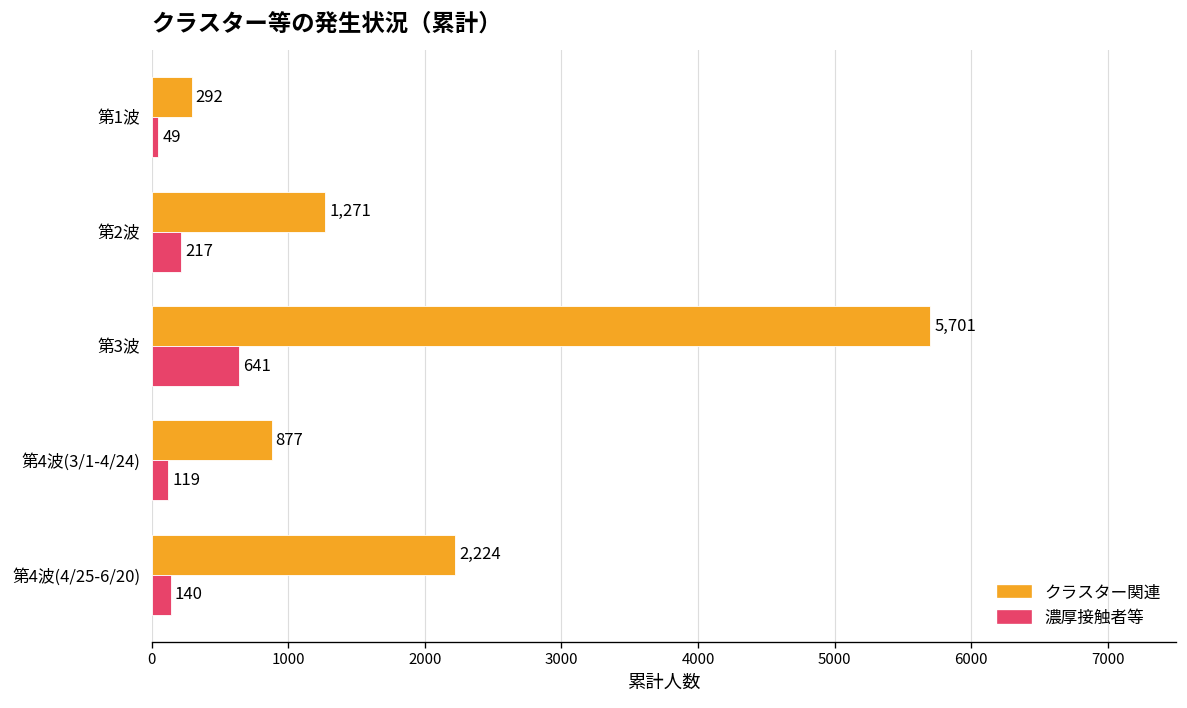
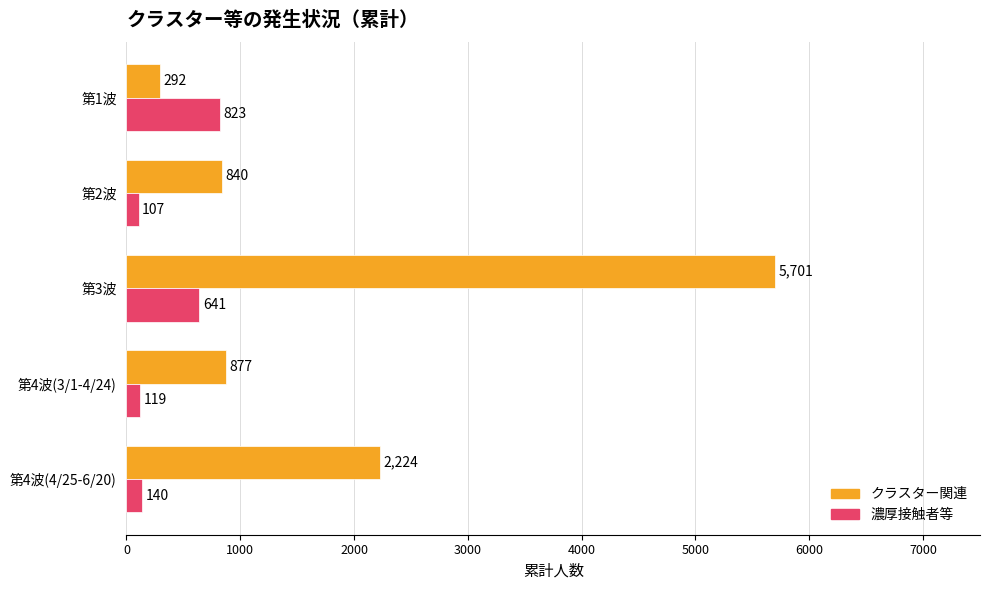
  {
    "クラスター関連": {
      "第1波": "292",
-     "第2波": "1,271",
+     "第2波": "840",
      "第3波": "5,701",
      "第4波(3/1-4/24)": "877",
      "第4波(4/25-6/20)": "2,224"
    },
    "濃厚接触者等": {
-     "第1波": "49",
-     "第2波": "217",
+     "第1波": "823",
+     "第2波": "107",
      "第3波": "641",
      "第4波(3/1-4/24)": "119",
      "第4波(4/25-6/20)": "140"
    }
  }
